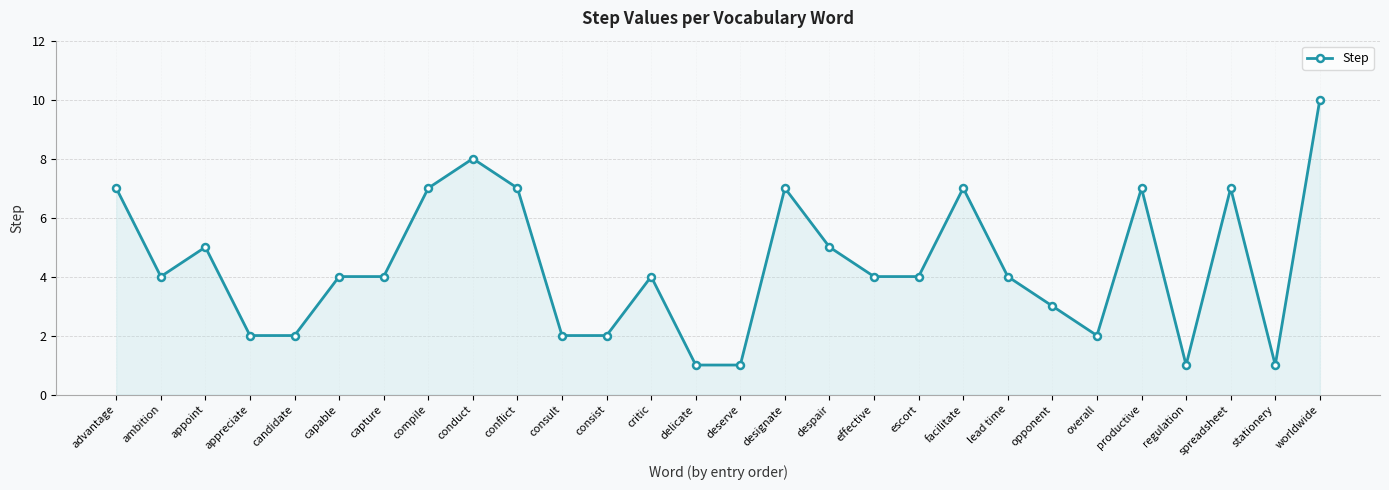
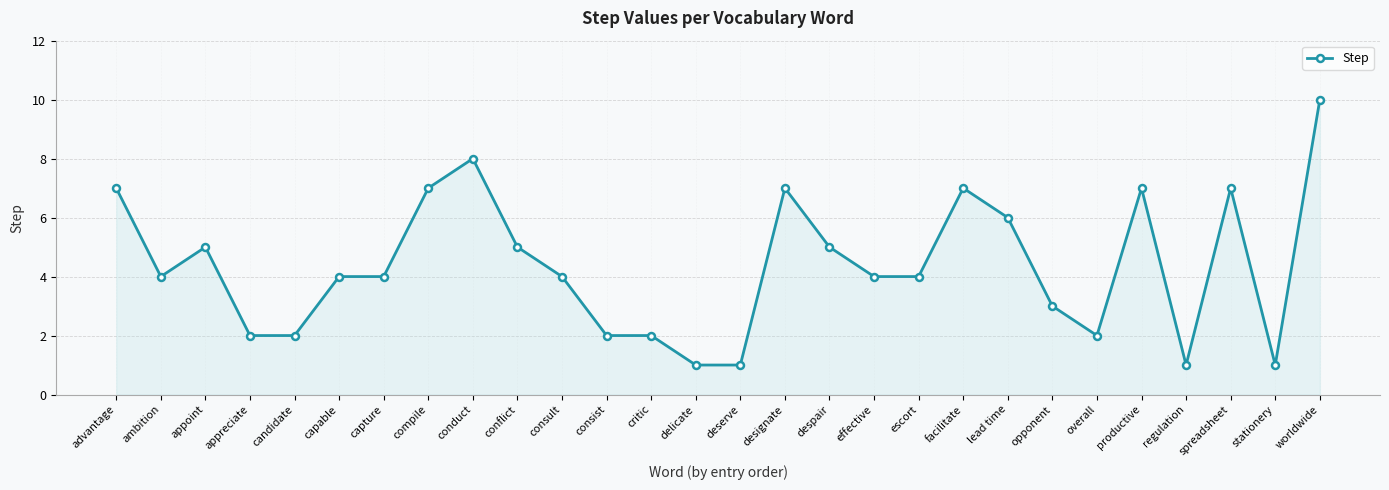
  {
    "advantage": 7,
    "ambition": 4,
    "appoint": 5,
    "appreciate": 2,
    "candidate": 2,
    "capable": 4,
    "capture": 4,
    "compile": 7,
    "conduct": 8,
-   "conflict": 7,
-   "consult": 2,
+   "conflict": 5,
+   "consult": 4,
    "consist": 2,
-   "critic": 4,
+   "critic": 2,
    "delicate": 1,
    "deserve": 1,
    "designate": 7,
    "despair": 5,
    "effective": 4,
    "escort": 4,
    "facilitate": 7,
-   "lead time": 4,
+   "lead time": 6,
    "opponent": 3,
    "overall": 2,
    "productive": 7,
    "regulation": 1,
    "spreadsheet": 7,
    "stationery": 1,
    "worldwide": 10
  }
